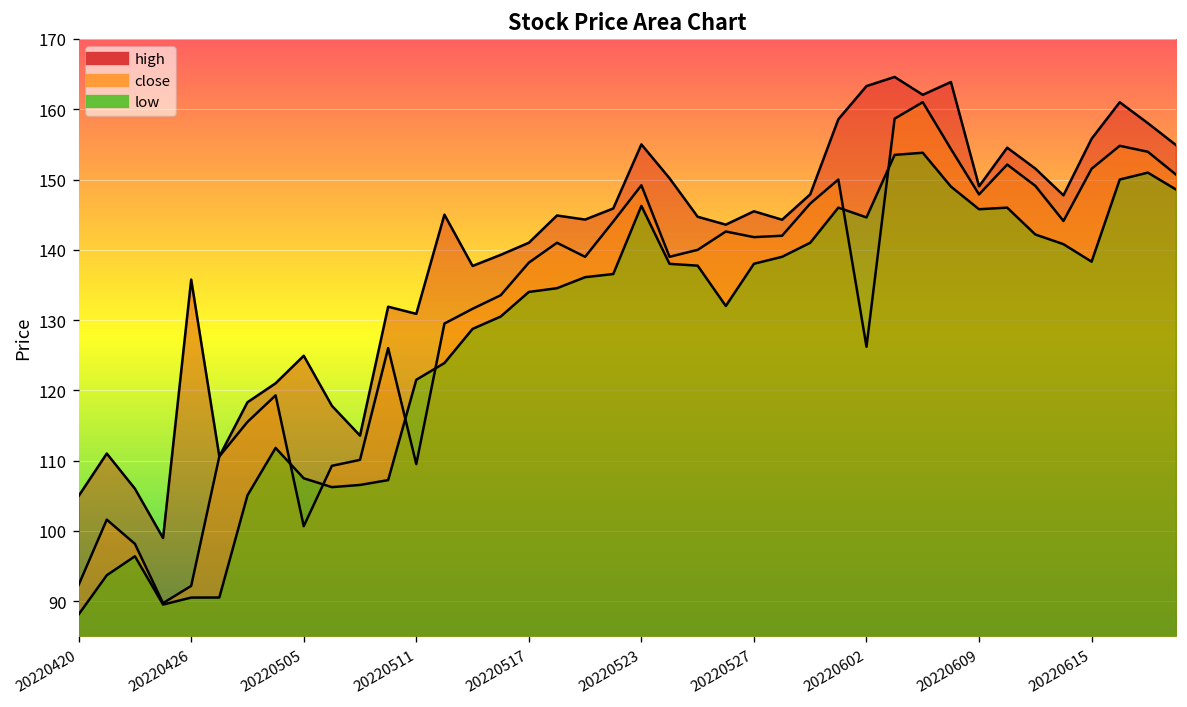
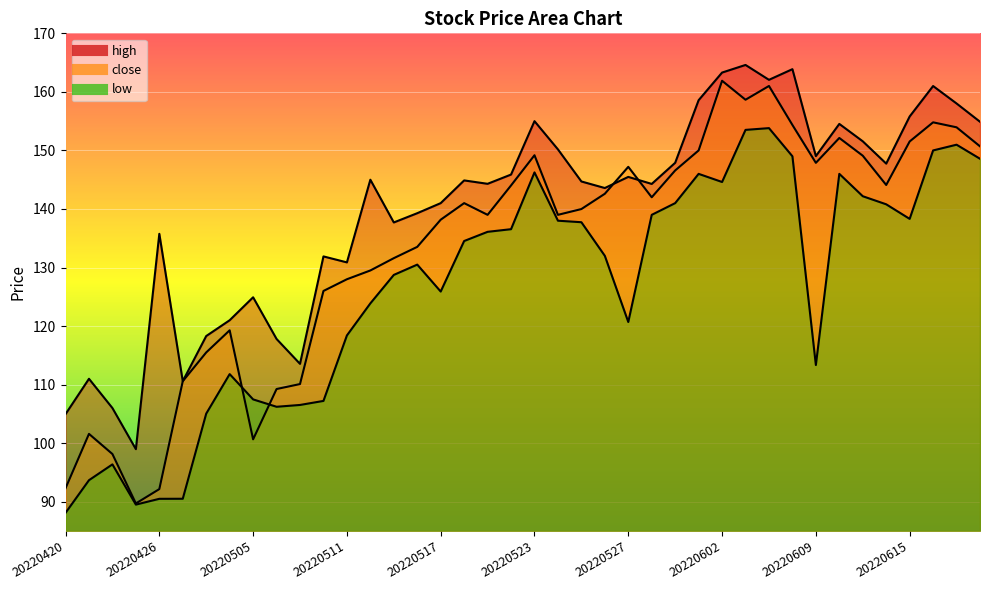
  {
    "high": {
      "20220420": 105,
      "20220426": 136,
      "20220505": 125,
      "20220511": 131,
      "20220517": 141,
      "20220523": 155,
      "20220527": 145,
      "20220602": 163,
      "20220609": 149,
      "20220615": 156
    },
    "close": {
      "20220420": 92,
      "20220426": 92,
      "20220505": 101,
-     "20220511": 110,
+     "20220511": 128,
      "20220517": 138,
      "20220523": 149,
-     "20220527": 142,
-     "20220602": 126,
+     "20220527": 147,
+     "20220602": 162,
      "20220609": 148,
      "20220615": 152
    },
    "low": {
      "20220420": 88,
      "20220426": 91,
      "20220505": 107,
-     "20220511": 122,
-     "20220517": 134,
+     "20220511": 118,
+     "20220517": 126,
      "20220523": 146,
-     "20220527": 138,
+     "20220527": 121,
      "20220602": 145,
-     "20220609": 146,
+     "20220609": 113,
      "20220615": 138
    }
  }
